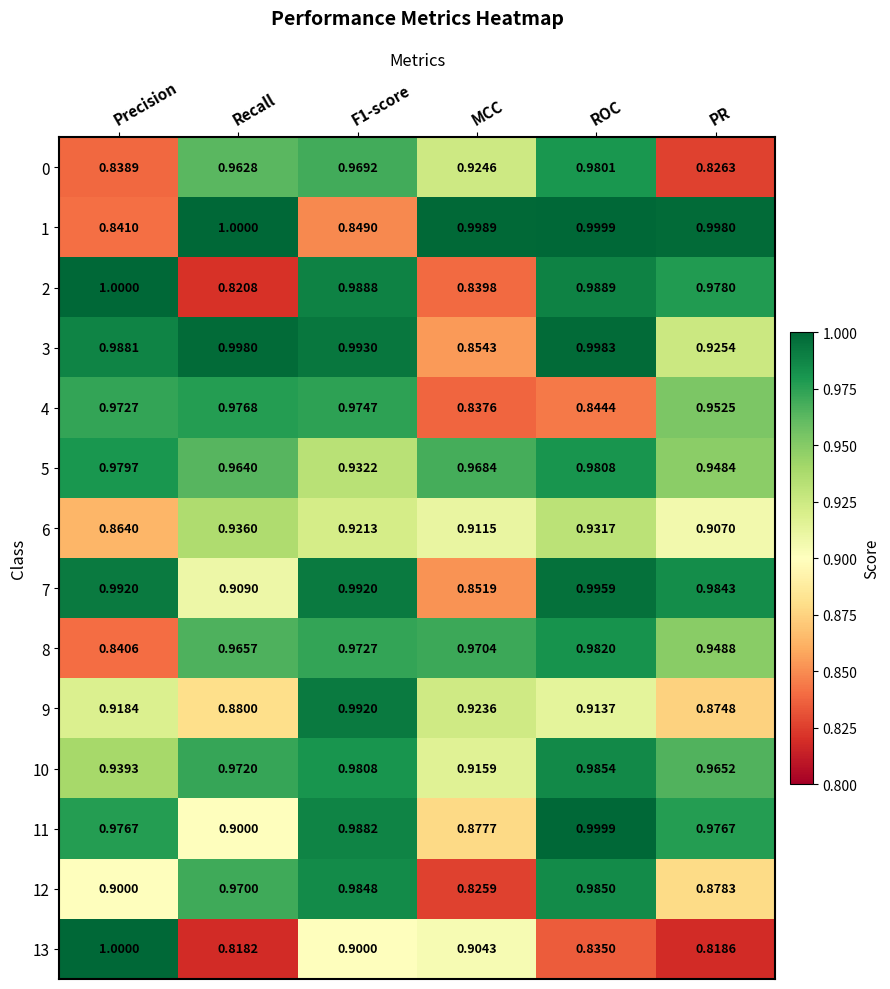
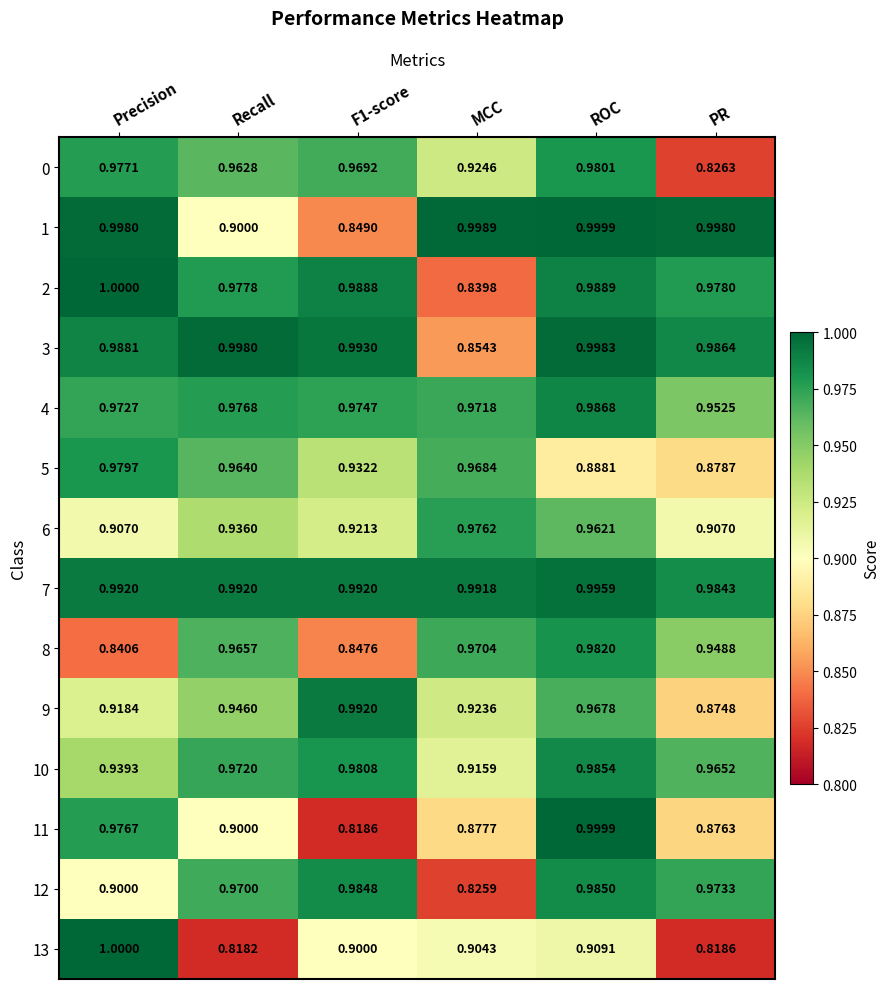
  {
    "0": {
-     "Precision": 0.8389,
+     "Precision": 0.9771,
      "Recall": 0.9628,
      "F1-score": 0.9692,
      "MCC": 0.9246,
      "ROC": 0.9801,
      "PR": 0.8263
    },
    "1": {
-     "Precision": 0.8410,
-     "Recall": 1.0000,
+     "Precision": 0.9980,
+     "Recall": 0.9000,
      "F1-score": 0.8490,
      "MCC": 0.9989,
      "ROC": 0.9999,
      "PR": 0.9980
    },
    "2": {
      "Precision": 1.0000,
-     "Recall": 0.8208,
+     "Recall": 0.9778,
      "F1-score": 0.9888,
      "MCC": 0.8398,
      "ROC": 0.9889,
      "PR": 0.9780
    },
    "3": {
      "Precision": 0.9881,
      "Recall": 0.9980,
      "F1-score": 0.9930,
      "MCC": 0.8543,
      "ROC": 0.9983,
-     "PR": 0.9254
+     "PR": 0.9864
    },
    "4": {
      "Precision": 0.9727,
      "Recall": 0.9768,
      "F1-score": 0.9747,
-     "MCC": 0.8376,
-     "ROC": 0.8444,
+     "MCC": 0.9718,
+     "ROC": 0.9868,
      "PR": 0.9525
    },
    "5": {
      "Precision": 0.9797,
      "Recall": 0.9640,
      "F1-score": 0.9322,
      "MCC": 0.9684,
-     "ROC": 0.9808,
-     "PR": 0.9484
+     "ROC": 0.8881,
+     "PR": 0.8787
    },
    "6": {
-     "Precision": 0.8640,
+     "Precision": 0.9070,
      "Recall": 0.9360,
      "F1-score": 0.9213,
-     "MCC": 0.9115,
-     "ROC": 0.9317,
+     "MCC": 0.9762,
+     "ROC": 0.9621,
      "PR": 0.9070
    },
    "7": {
      "Precision": 0.9920,
-     "Recall": 0.9090,
+     "Recall": 0.9920,
      "F1-score": 0.9920,
-     "MCC": 0.8519,
+     "MCC": 0.9918,
      "ROC": 0.9959,
      "PR": 0.9843
    },
    "8": {
      "Precision": 0.8406,
      "Recall": 0.9657,
-     "F1-score": 0.9727,
+     "F1-score": 0.8476,
      "MCC": 0.9704,
      "ROC": 0.9820,
      "PR": 0.9488
    },
    "9": {
      "Precision": 0.9184,
-     "Recall": 0.8800,
+     "Recall": 0.9460,
      "F1-score": 0.9920,
      "MCC": 0.9236,
-     "ROC": 0.9137,
+     "ROC": 0.9678,
      "PR": 0.8748
    },
    "10": {
      "Precision": 0.9393,
      "Recall": 0.9720,
      "F1-score": 0.9808,
      "MCC": 0.9159,
      "ROC": 0.9854,
      "PR": 0.9652
    },
    "11": {
      "Precision": 0.9767,
      "Recall": 0.9000,
-     "F1-score": 0.9882,
+     "F1-score": 0.8186,
      "MCC": 0.8777,
      "ROC": 0.9999,
-     "PR": 0.9767
+     "PR": 0.8763
    },
    "12": {
      "Precision": 0.9000,
      "Recall": 0.9700,
      "F1-score": 0.9848,
      "MCC": 0.8259,
      "ROC": 0.9850,
-     "PR": 0.8783
+     "PR": 0.9733
    },
    "13": {
      "Precision": 1.0000,
      "Recall": 0.8182,
      "F1-score": 0.9000,
      "MCC": 0.9043,
-     "ROC": 0.8350,
+     "ROC": 0.9091,
      "PR": 0.8186
    }
  }
